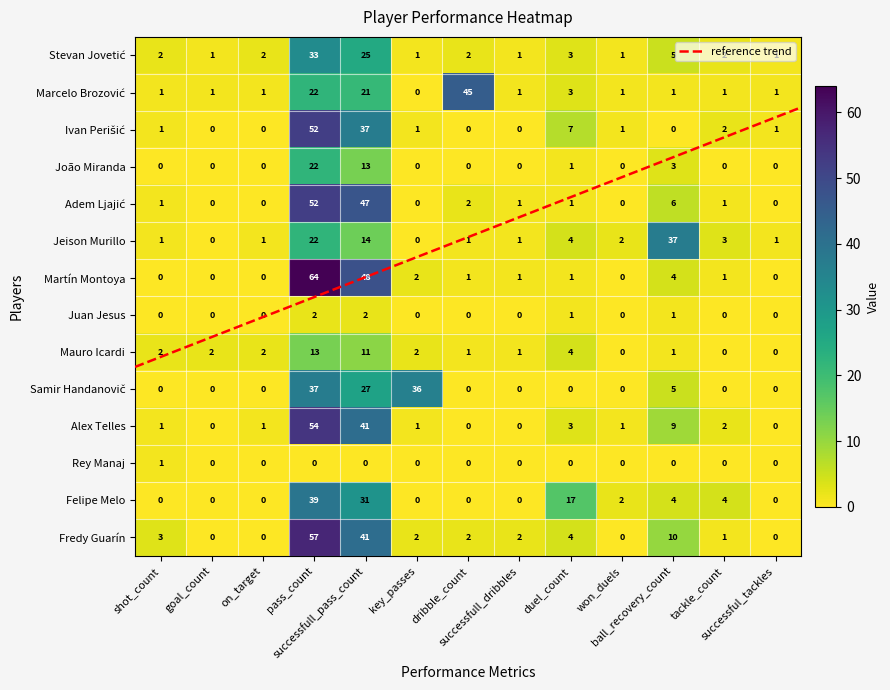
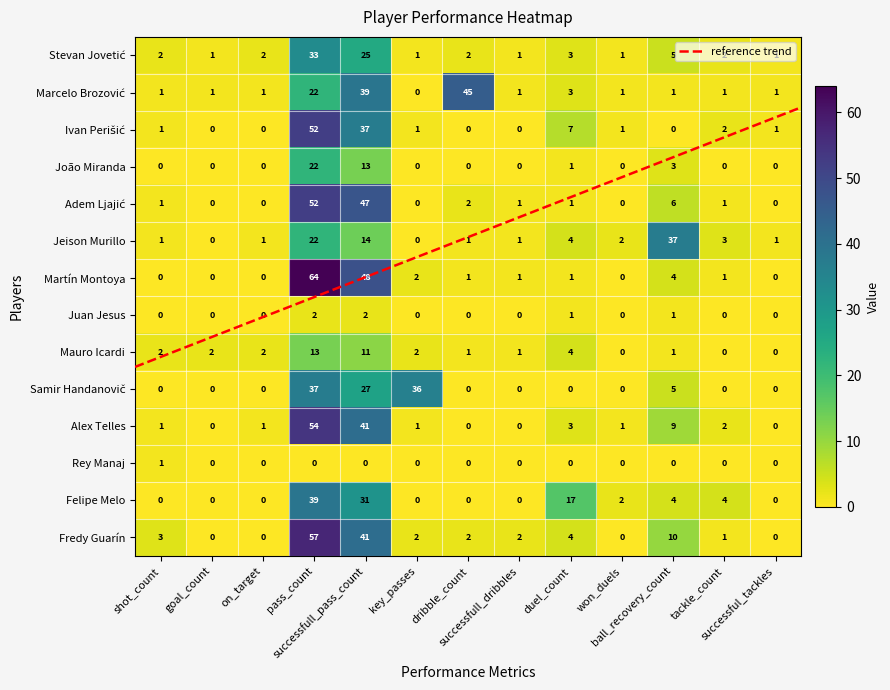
  {
    "Stevan Jovetić": {
      "shot_count": 2,
      "goal_count": 1,
      "on_target": 2,
      "pass_count": 33,
      "successfull_pass_count": 25,
      "key_passes": 1,
      "dribble_count": 2,
      "successfull_dribbles": 1,
      "duel_count": 3,
      "won_duels": 1
    },
    "Marcelo Brozović": {
      "shot_count": 1,
      "goal_count": 1,
      "on_target": 1,
      "pass_count": 22,
-     "successfull_pass_count": 21,
+     "successfull_pass_count": 39,
      "key_passes": 0,
      "dribble_count": 45,
      "successfull_dribbles": 1,
      "duel_count": 3,
      "won_duels": 1,
      "ball_recovery_count": 1,
      "tackle_count": 1,
      "successful_tackles": 1
    },
    "Ivan Perišić": {
      "shot_count": 1,
      "goal_count": 0,
      "on_target": 0,
      "pass_count": 52,
      "successfull_pass_count": 37,
      "key_passes": 1,
      "dribble_count": 0,
      "successfull_dribbles": 0,
      "duel_count": 7,
      "won_duels": 1,
      "ball_recovery_count": 0,
      "tackle_count": 2,
      "successful_tackles": 1
    },
    "João Miranda": {
      "shot_count": 0,
      "goal_count": 0,
      "on_target": 0,
      "pass_count": 22,
      "successfull_pass_count": 13,
      "key_passes": 0,
      "dribble_count": 0,
      "successfull_dribbles": 0,
      "duel_count": 1,
      "won_duels": 0,
      "ball_recovery_count": 3,
      "tackle_count": 0,
      "successful_tackles": 0
    },
    "Adem Ljajić": {
      "shot_count": 1,
      "goal_count": 0,
      "on_target": 0,
      "pass_count": 52,
      "successfull_pass_count": 47,
      "key_passes": 0,
      "dribble_count": 2,
      "successfull_dribbles": 1,
      "duel_count": 1,
      "won_duels": 0,
      "ball_recovery_count": 6,
      "tackle_count": 1,
      "successful_tackles": 0
    },
    "Jeison Murillo": {
      "shot_count": 1,
      "goal_count": 0,
      "on_target": 1,
      "pass_count": 22,
      "successfull_pass_count": 14,
      "key_passes": 0,
      "dribble_count": 1,
      "successfull_dribbles": 1,
      "duel_count": 4,
      "won_duels": 2,
      "ball_recovery_count": 37,
      "tackle_count": 3,
      "successful_tackles": 1
    },
    "Martín Montoya": {
      "shot_count": 0,
      "goal_count": 0,
      "on_target": 0,
      "pass_count": 64,
      "successfull_pass_count": 48,
      "key_passes": 2,
      "dribble_count": 1,
      "successfull_dribbles": 1,
      "duel_count": 1,
      "won_duels": 0,
      "ball_recovery_count": 4,
      "tackle_count": 1,
      "successful_tackles": 0
    },
    "Juan Jesus": {
      "shot_count": 0,
      "goal_count": 0,
      "on_target": 0,
      "pass_count": 2,
      "successfull_pass_count": 2,
      "key_passes": 0,
      "dribble_count": 0,
      "successfull_dribbles": 0,
      "duel_count": 1,
      "won_duels": 0,
      "ball_recovery_count": 1,
      "tackle_count": 0,
      "successful_tackles": 0
    },
    "Mauro Icardi": {
      "shot_count": 2,
      "goal_count": 2,
      "on_target": 2,
      "pass_count": 13,
      "successfull_pass_count": 11,
      "key_passes": 2,
      "dribble_count": 1,
      "successfull_dribbles": 1,
      "duel_count": 4,
      "won_duels": 0,
      "ball_recovery_count": 1,
      "tackle_count": 0,
      "successful_tackles": 0
    },
    "Samir Handanovič": {
      "shot_count": 0,
      "goal_count": 0,
      "on_target": 0,
      "pass_count": 37,
      "successfull_pass_count": 27,
      "key_passes": 36,
      "dribble_count": 0,
      "successfull_dribbles": 0,
      "duel_count": 0,
      "won_duels": 0,
      "ball_recovery_count": 5,
      "tackle_count": 0,
      "successful_tackles": 0
    },
    "Alex Telles": {
      "shot_count": 1,
      "goal_count": 0,
      "on_target": 1,
      "pass_count": 54,
      "successfull_pass_count": 41,
      "key_passes": 1,
      "dribble_count": 0,
      "successfull_dribbles": 0,
      "duel_count": 3,
      "won_duels": 1,
      "ball_recovery_count": 9,
      "tackle_count": 2,
      "successful_tackles": 0
    },
    "Rey Manaj": {
      "shot_count": 1,
      "goal_count": 0,
      "on_target": 0,
      "pass_count": 0,
      "successfull_pass_count": 0,
      "key_passes": 0,
      "dribble_count": 0,
      "successfull_dribbles": 0,
      "duel_count": 0,
      "won_duels": 0,
      "ball_recovery_count": 0,
      "tackle_count": 0,
      "successful_tackles": 0
    },
    "Felipe Melo": {
      "shot_count": 0,
      "goal_count": 0,
      "on_target": 0,
      "pass_count": 39,
      "successfull_pass_count": 31,
      "key_passes": 0,
      "dribble_count": 0,
      "successfull_dribbles": 0,
      "duel_count": 17,
      "won_duels": 2,
      "ball_recovery_count": 4,
      "tackle_count": 4,
      "successful_tackles": 0
    },
    "Fredy Guarín": {
      "shot_count": 3,
      "goal_count": 0,
      "on_target": 0,
      "pass_count": 57,
      "successfull_pass_count": 41,
      "key_passes": 2,
      "dribble_count": 2,
      "successfull_dribbles": 2,
      "duel_count": 4,
      "won_duels": 0,
      "ball_recovery_count": 10,
      "tackle_count": 1,
      "successful_tackles": 0
    }
  }
